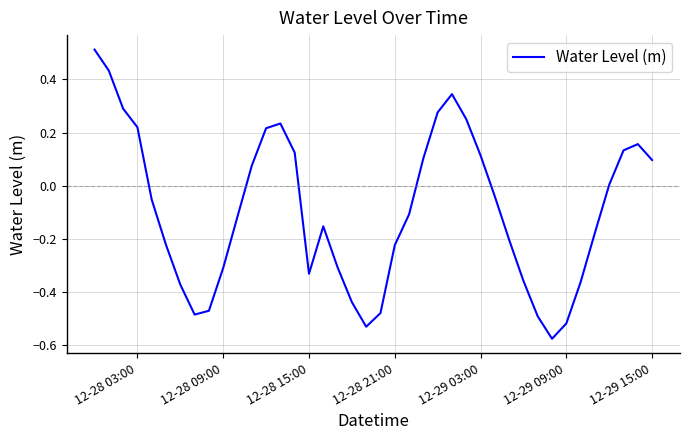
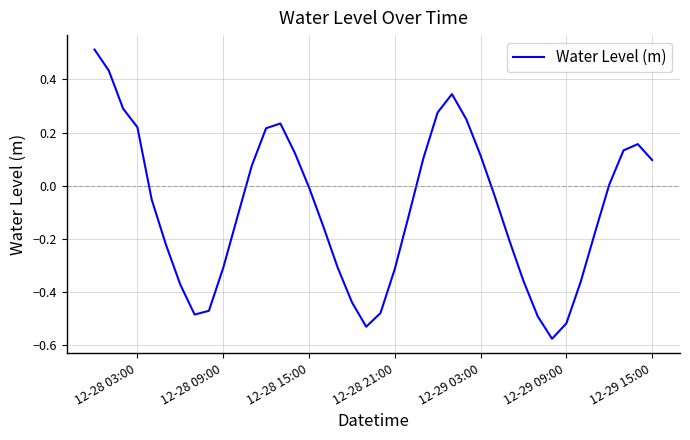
  {
    "12-28 03:00": 0.22,
    "12-28 09:00": -0.31,
-   "12-28 15:00": -0.33,
-   "12-28 21:00": -0.22,
+   "12-28 15:00": -0.01,
+   "12-28 21:00": -0.31,
    "12-29 03:00": 0.11,
    "12-29 09:00": -0.52,
    "12-29 15:00": 0.10
  }
